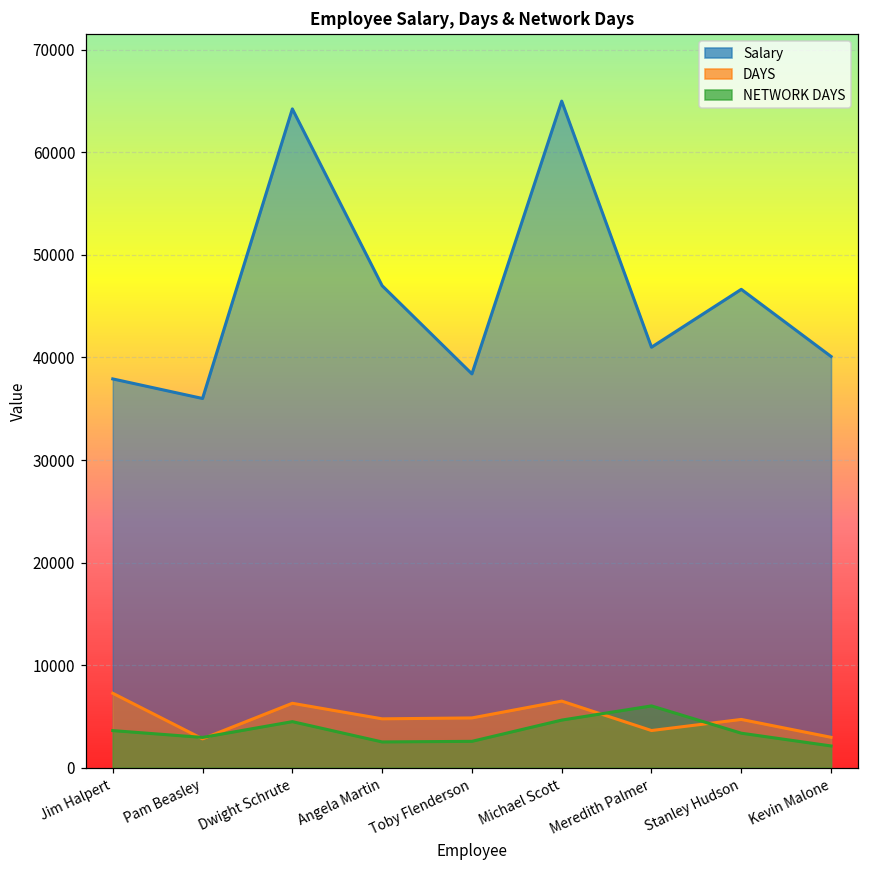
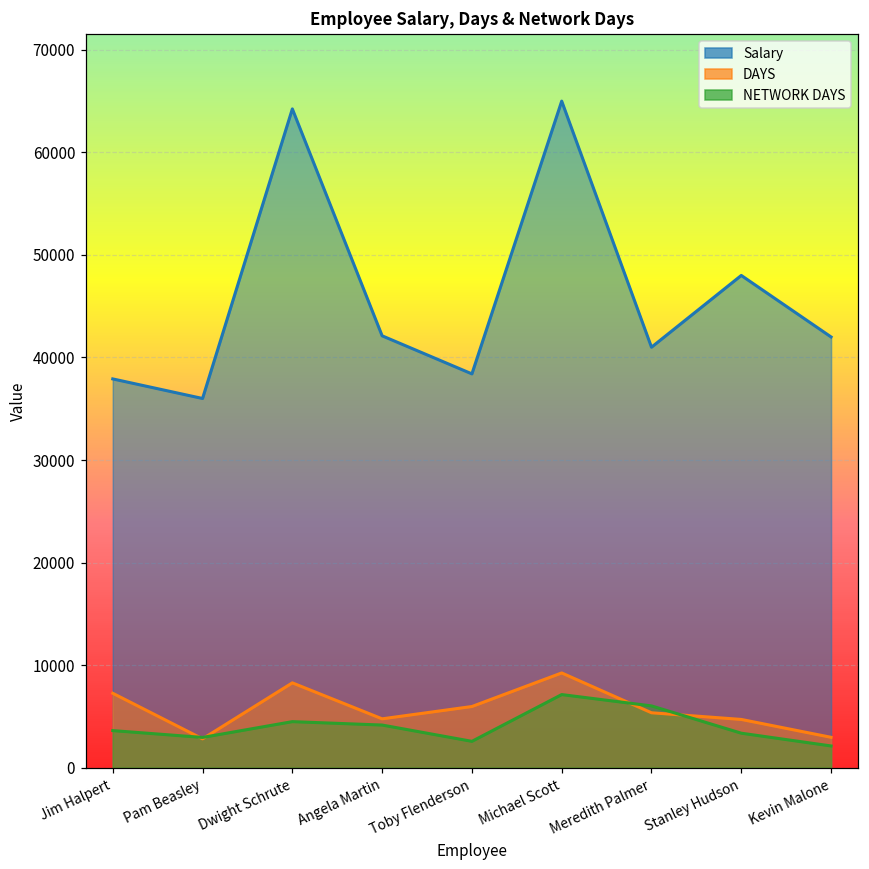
  {
    "Salary": {
      "Jim Halpert": 38000,
      "Pam Beasley": 36000,
      "Dwight Schrute": 64000,
-     "Angela Martin": 47000,
+     "Angela Martin": 42000,
      "Toby Flenderson": 38000,
      "Michael Scott": 65000,
      "Meredith Palmer": 41000,
-     "Stanley Hudson": 47000,
-     "Kevin Malone": 40000
+     "Stanley Hudson": 48000,
+     "Kevin Malone": 42000
    },
    "DAYS": {
      "Jim Halpert": 7000,
-     "Dwight Schrute": 6000,
+     "Dwight Schrute": 8000,
      "Angela Martin": 5000,
-     "Toby Flenderson": 5000,
-     "Michael Scott": 6000,
-     "Meredith Palmer": 4000,
+     "Toby Flenderson": 6000,
+     "Michael Scott": 9000,
+     "Meredith Palmer": 5000,
      "Stanley Hudson": 5000,
      "Kevin Malone": 3000
    },
    "NETWORK DAYS": {
      "Jim Halpert": 4000,
      "Dwight Schrute": 4000,
-     "Angela Martin": 3000,
+     "Angela Martin": 4000,
      "Toby Flenderson": 3000,
-     "Michael Scott": 5000,
+     "Michael Scott": 7000,
      "Meredith Palmer": 6000,
      "Stanley Hudson": 3000,
      "Kevin Malone": 2000
    }
  }
